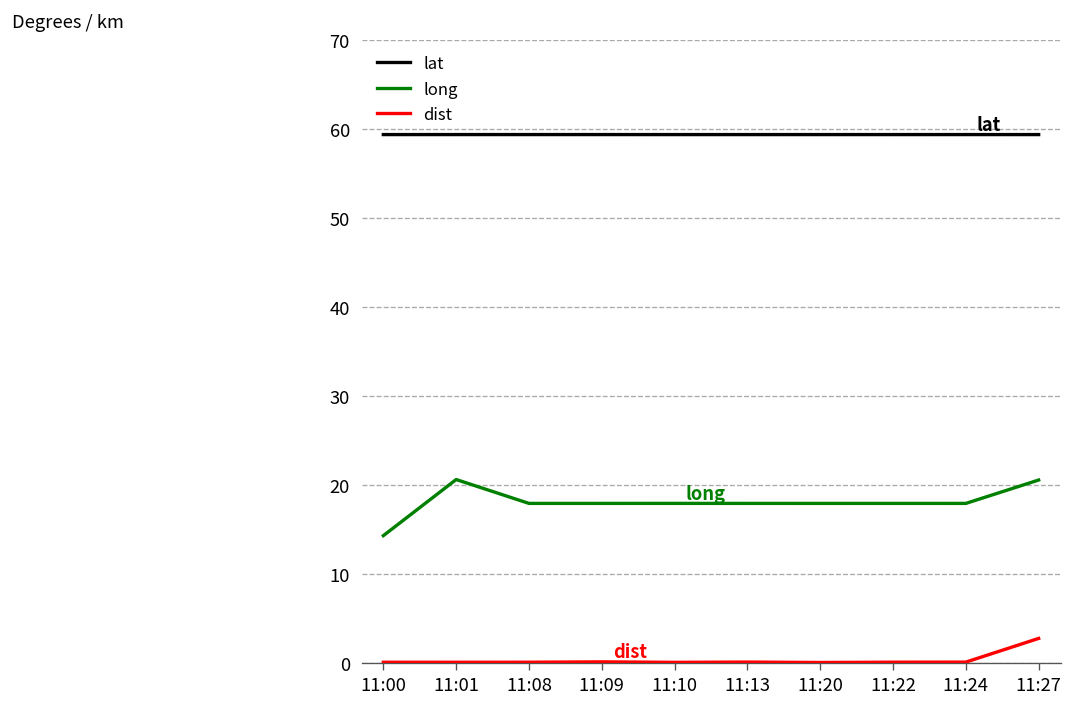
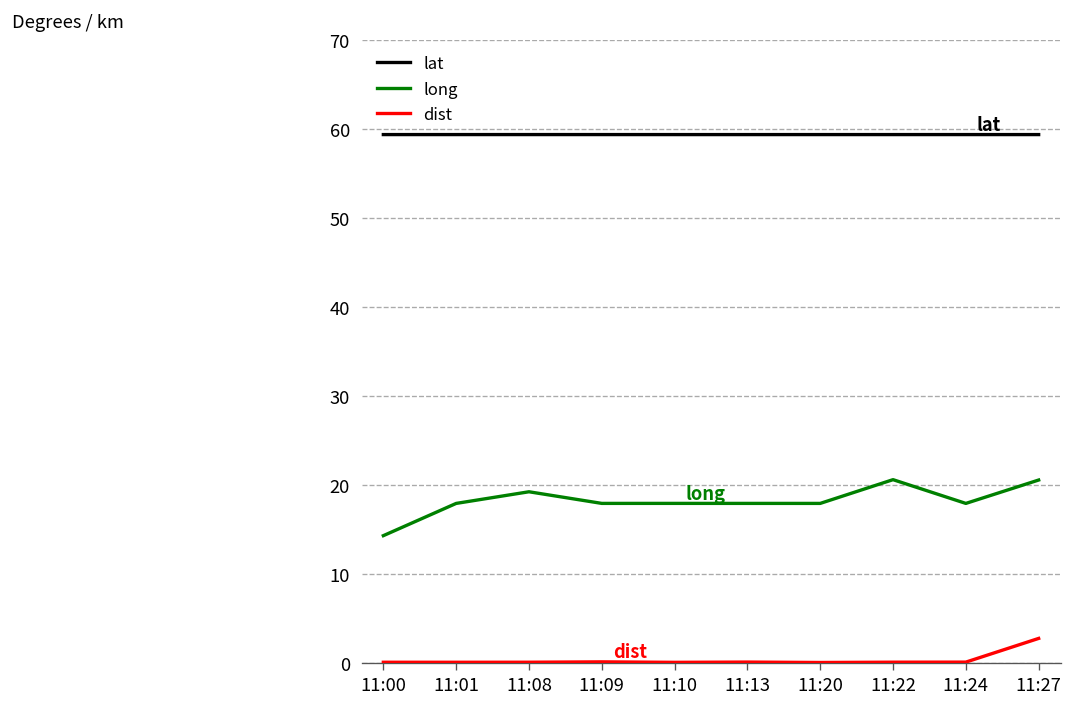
  {
    "lat": {
      "11:00": 59,
      "11:01": 59,
      "11:08": 59,
      "11:09": 59,
      "11:10": 59,
      "11:13": 59,
      "11:20": 59,
      "11:22": 59,
      "11:24": 59,
      "11:27": 59
    },
    "long": {
      "11:00": 14,
-     "11:01": 21,
-     "11:08": 18,
+     "11:01": 18,
+     "11:08": 19,
      "11:09": 18,
      "11:10": 18,
      "11:13": 18,
      "11:20": 18,
-     "11:22": 18,
+     "11:22": 21,
      "11:24": 18,
      "11:27": 21
    },
    "dist": {
      "11:00": 0,
      "11:01": 0,
      "11:08": 0,
      "11:09": 0,
      "11:10": 0,
      "11:13": 0,
      "11:20": 0,
      "11:22": 0,
      "11:24": 0,
      "11:27": 3
    }
  }
